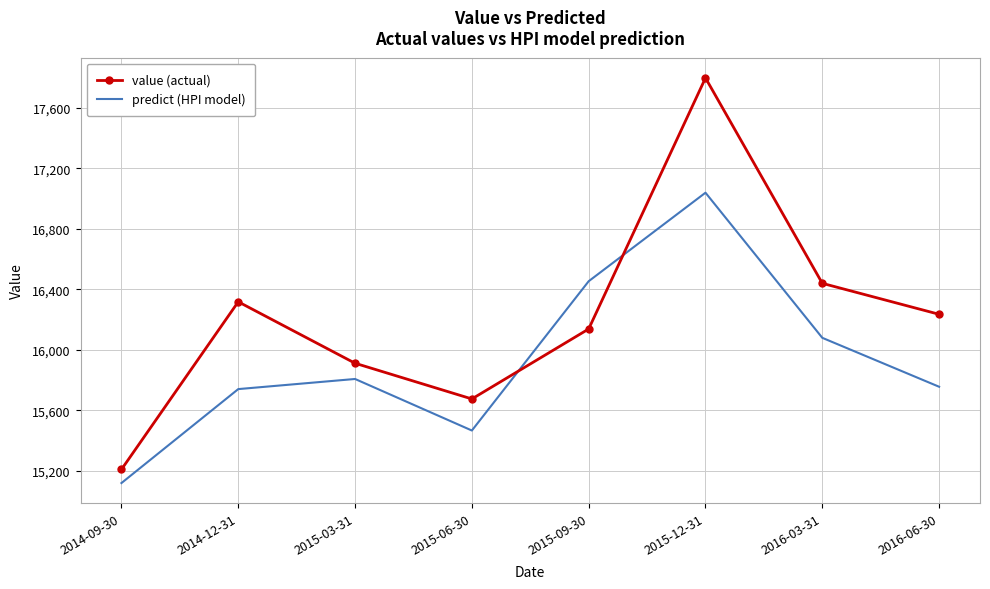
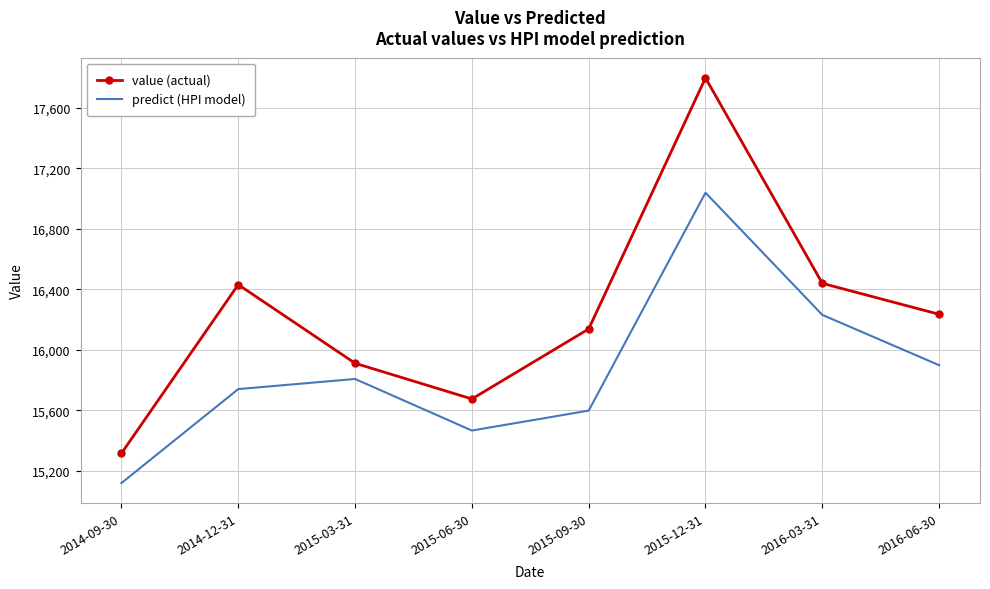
  {
    "value (actual)": {
-     "2014-09-30": "15,210",
-     "2014-12-31": "16,320",
+     "2014-09-30": "15,310",
+     "2014-12-31": "16,430",
      "2015-03-31": "15,910",
      "2015-06-30": "15,670",
      "2015-09-30": "16,140",
      "2015-12-31": "17,800",
      "2016-03-31": "16,440",
      "2016-06-30": "16,230"
    },
    "predict (HPI model)": {
      "2014-09-30": "15,120",
      "2014-12-31": "15,740",
      "2015-03-31": "15,810",
      "2015-06-30": "15,470",
-     "2015-09-30": "16,450",
+     "2015-09-30": "15,600",
      "2015-12-31": "17,040",
-     "2016-03-31": "16,080",
-     "2016-06-30": "15,760"
+     "2016-03-31": "16,230",
+     "2016-06-30": "15,900"
    }
  }
